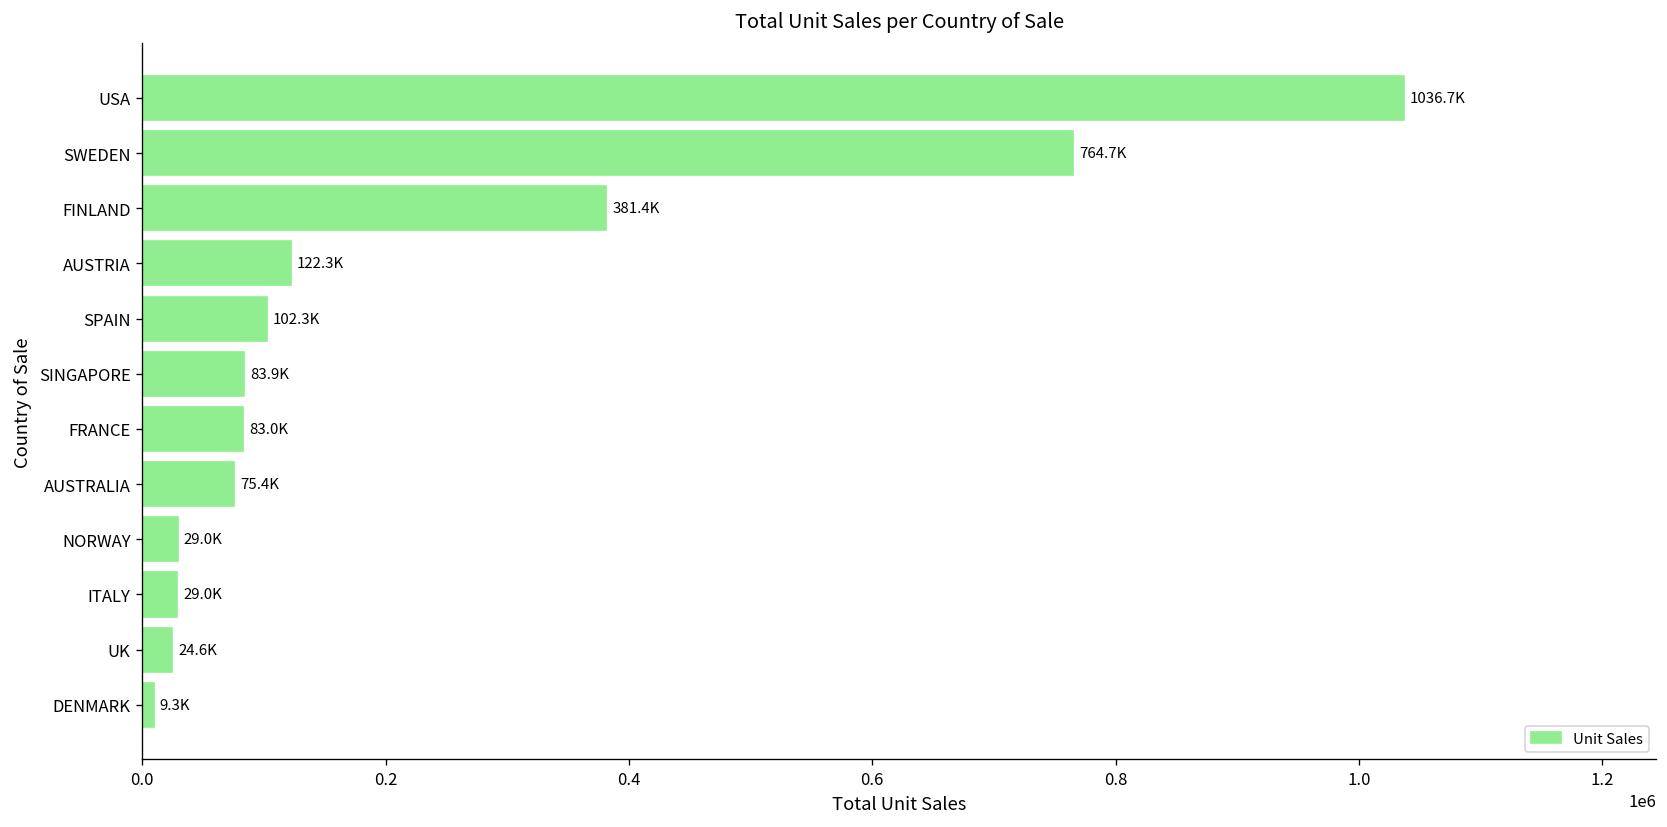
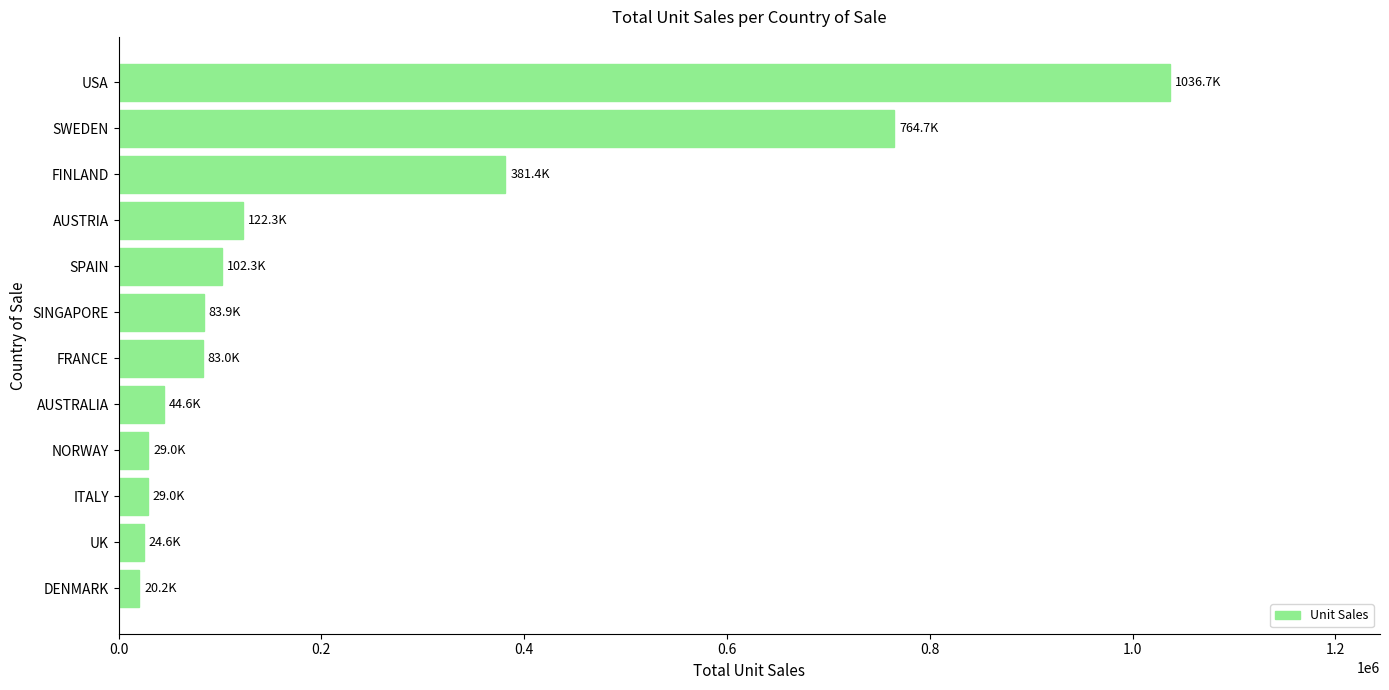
  {
    "USA": "1036.7K",
    "SWEDEN": "764.7K",
    "FINLAND": "381.4K",
    "AUSTRIA": "122.3K",
    "SPAIN": "102.3K",
    "SINGAPORE": "83.9K",
    "FRANCE": "83.0K",
-   "AUSTRALIA": "75.4K",
+   "AUSTRALIA": "44.6K",
    "NORWAY": "29.0K",
    "ITALY": "29.0K",
    "UK": "24.6K",
-   "DENMARK": "9.3K"
+   "DENMARK": "20.2K"
  }
